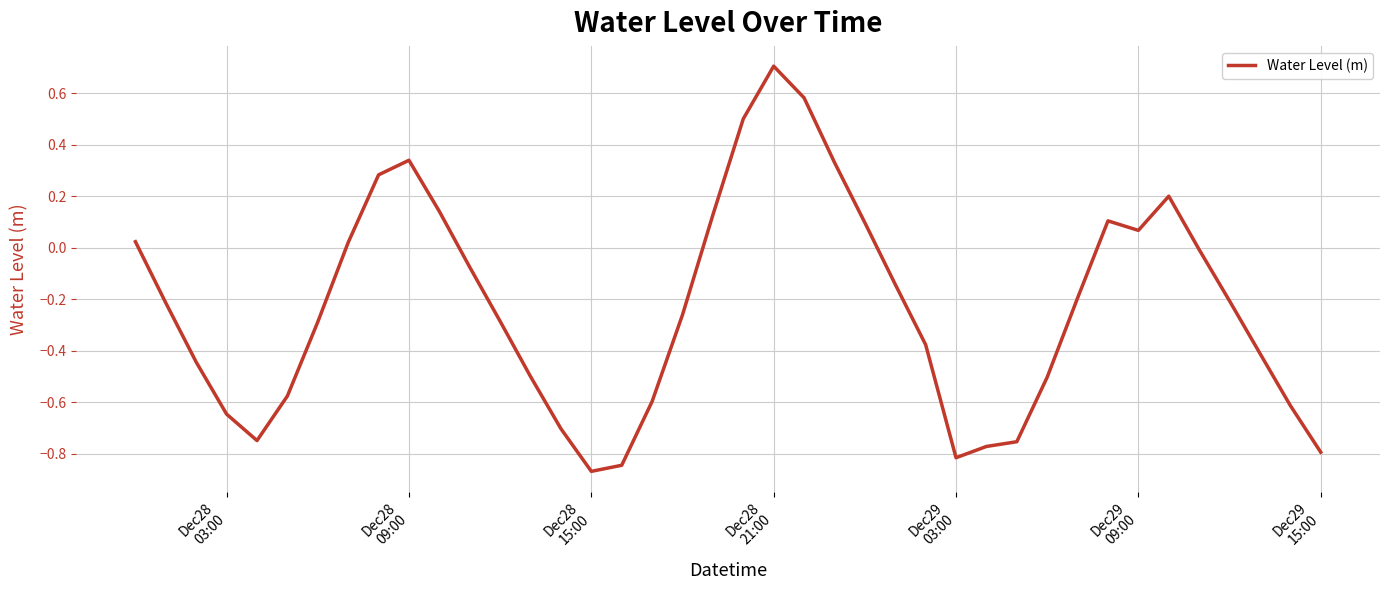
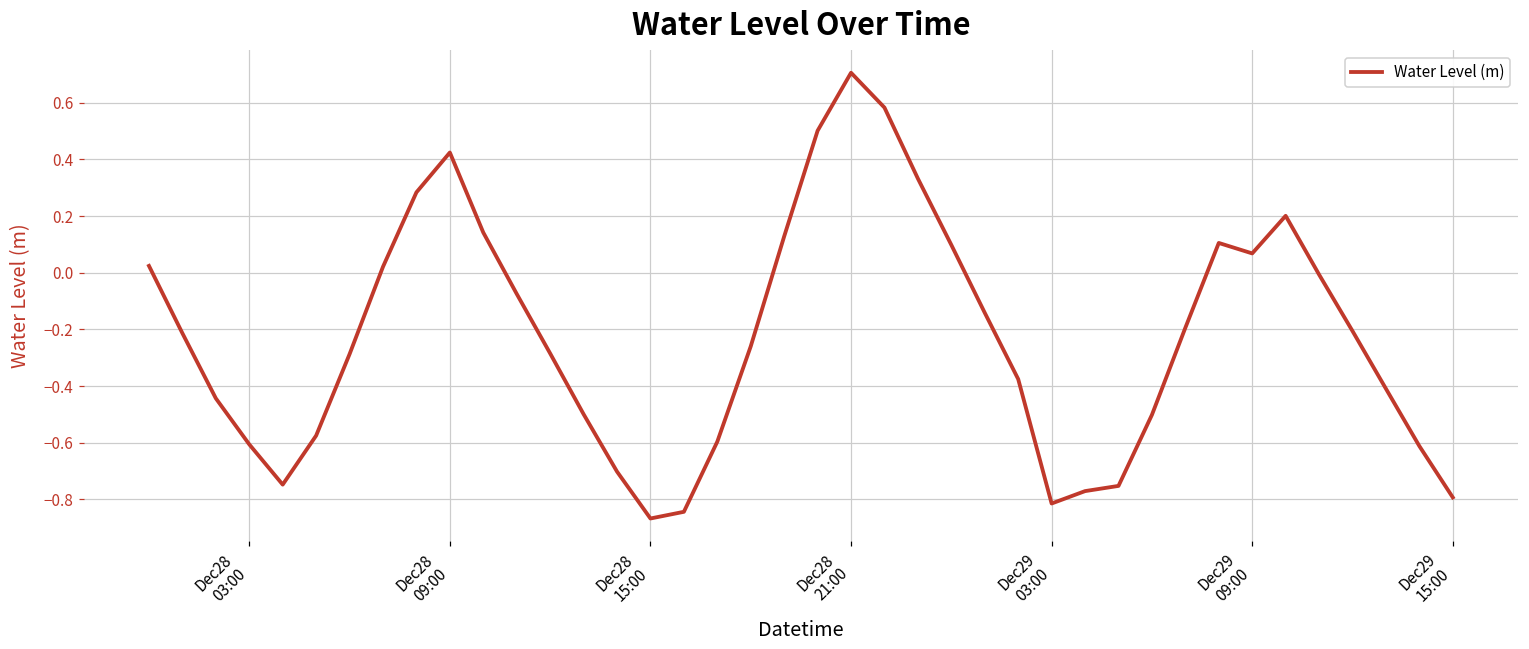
  {
-   "Dec28 03:00": -0.65,
-   "Dec28 09:00": 0.34,
+   "Dec28 03:00": -0.61,
+   "Dec28 09:00": 0.42,
    "Dec28 15:00": -0.87,
    "Dec28 21:00": 0.71,
    "Dec29 03:00": -0.81,
    "Dec29 09:00": 0.07,
    "Dec29 15:00": -0.79
  }
